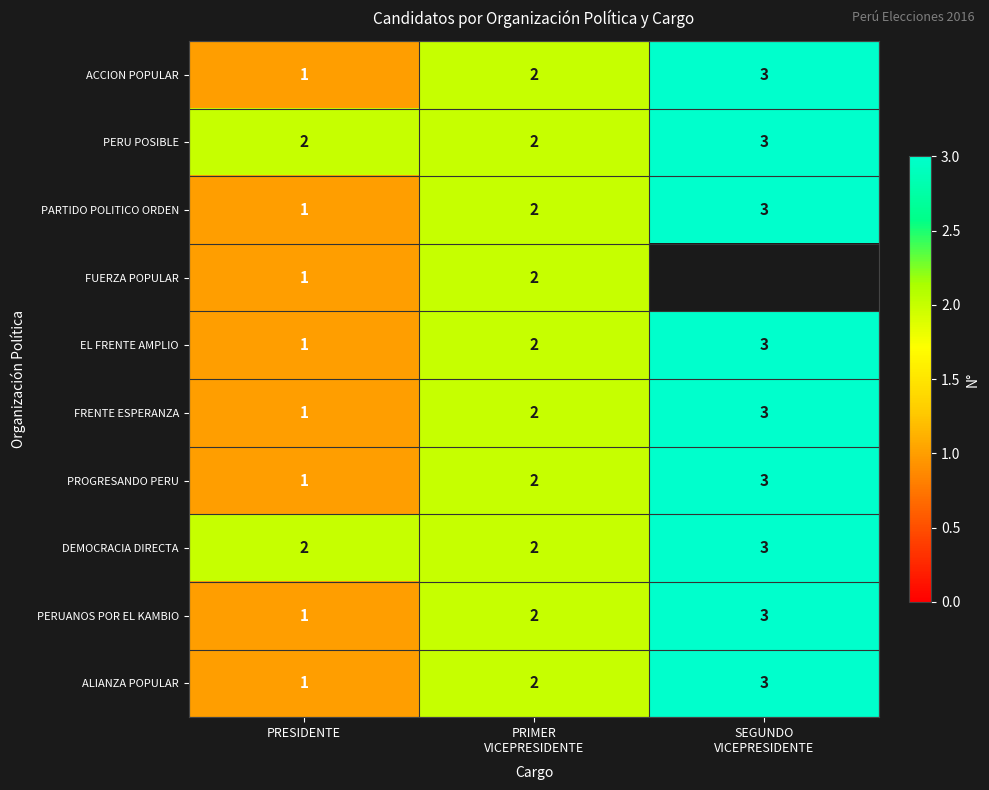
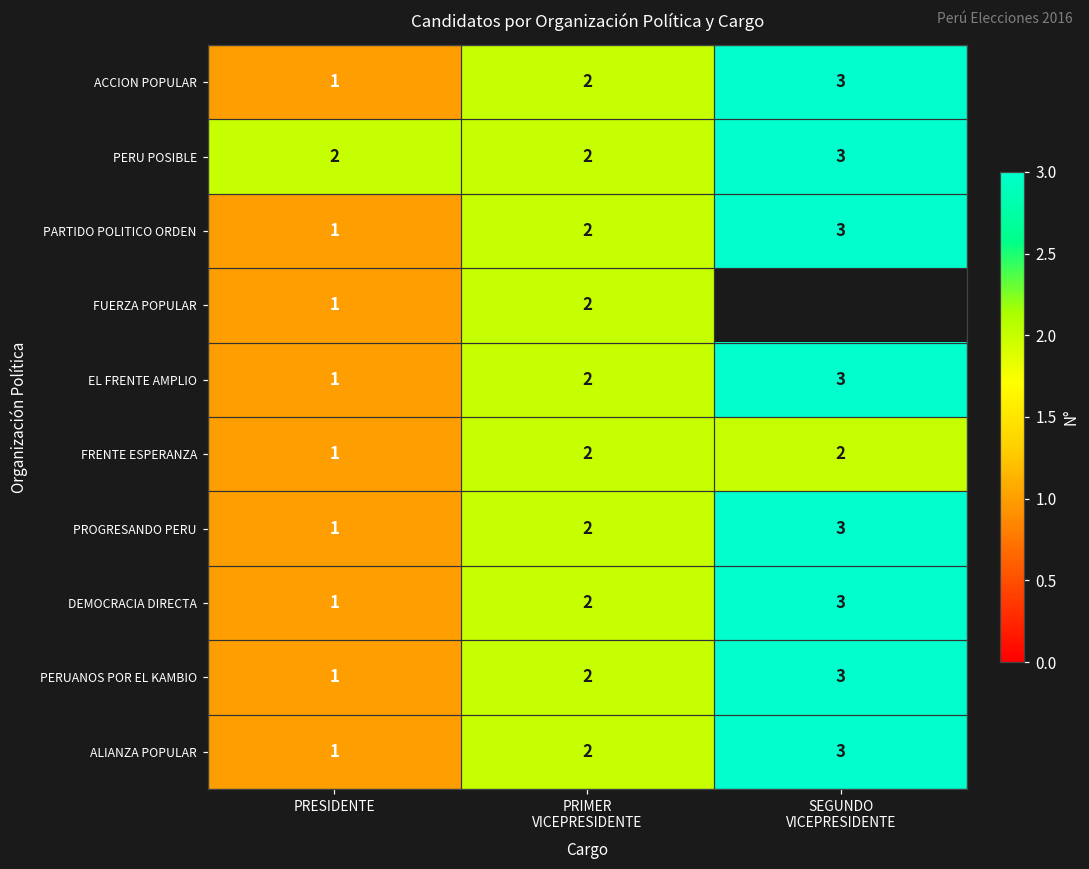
  {
    "ACCION POPULAR": {
      "PRESIDENTE": 1,
      "PRIMER VICEPRESIDENTE": 2,
      "SEGUNDO VICEPRESIDENTE": 3
    },
    "PERU POSIBLE": {
      "PRESIDENTE": 2,
      "PRIMER VICEPRESIDENTE": 2,
      "SEGUNDO VICEPRESIDENTE": 3
    },
    "PARTIDO POLITICO ORDEN": {
      "PRESIDENTE": 1,
      "PRIMER VICEPRESIDENTE": 2,
      "SEGUNDO VICEPRESIDENTE": 3
    },
    "FUERZA POPULAR": {
      "PRESIDENTE": 1,
      "PRIMER VICEPRESIDENTE": 2
    },
    "EL FRENTE AMPLIO": {
      "PRESIDENTE": 1,
      "PRIMER VICEPRESIDENTE": 2,
      "SEGUNDO VICEPRESIDENTE": 3
    },
    "FRENTE ESPERANZA": {
      "PRESIDENTE": 1,
      "PRIMER VICEPRESIDENTE": 2,
-     "SEGUNDO VICEPRESIDENTE": 3
+     "SEGUNDO VICEPRESIDENTE": 2
    },
    "PROGRESANDO PERU": {
      "PRESIDENTE": 1,
      "PRIMER VICEPRESIDENTE": 2,
      "SEGUNDO VICEPRESIDENTE": 3
    },
    "DEMOCRACIA DIRECTA": {
-     "PRESIDENTE": 2,
+     "PRESIDENTE": 1,
      "PRIMER VICEPRESIDENTE": 2,
      "SEGUNDO VICEPRESIDENTE": 3
    },
    "PERUANOS POR EL KAMBIO": {
      "PRESIDENTE": 1,
      "PRIMER VICEPRESIDENTE": 2,
      "SEGUNDO VICEPRESIDENTE": 3
    },
    "ALIANZA POPULAR": {
      "PRESIDENTE": 1,
      "PRIMER VICEPRESIDENTE": 2,
      "SEGUNDO VICEPRESIDENTE": 3
    }
  }
